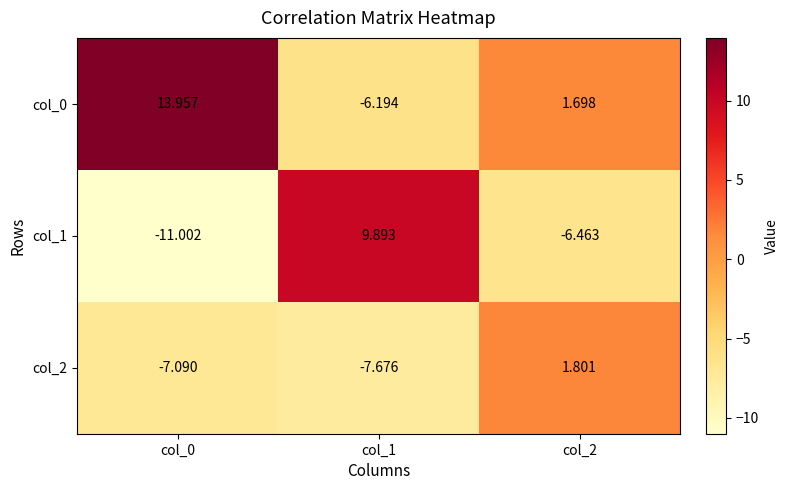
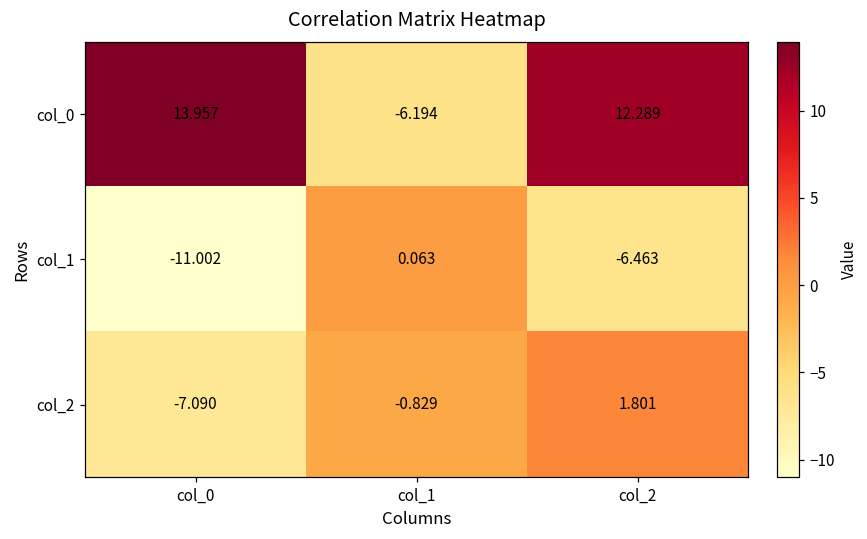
  {
    "col_0": {
      "col_0": 13.957,
      "col_1": -6.194,
-     "col_2": 1.698
+     "col_2": 12.289
    },
    "col_1": {
      "col_0": -11.002,
-     "col_1": 9.893,
+     "col_1": 0.063,
      "col_2": -6.463
    },
    "col_2": {
      "col_0": -7.090,
-     "col_1": -7.676,
+     "col_1": -0.829,
      "col_2": 1.801
    }
  }
